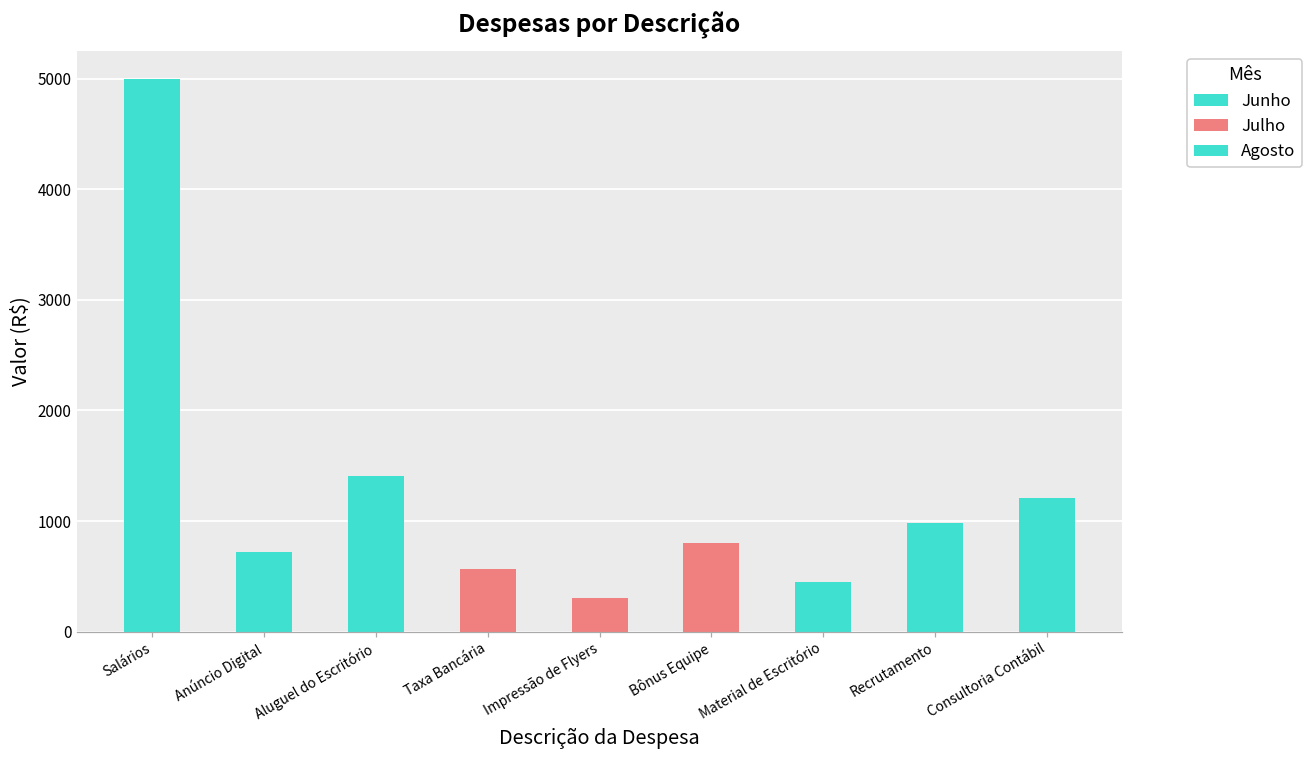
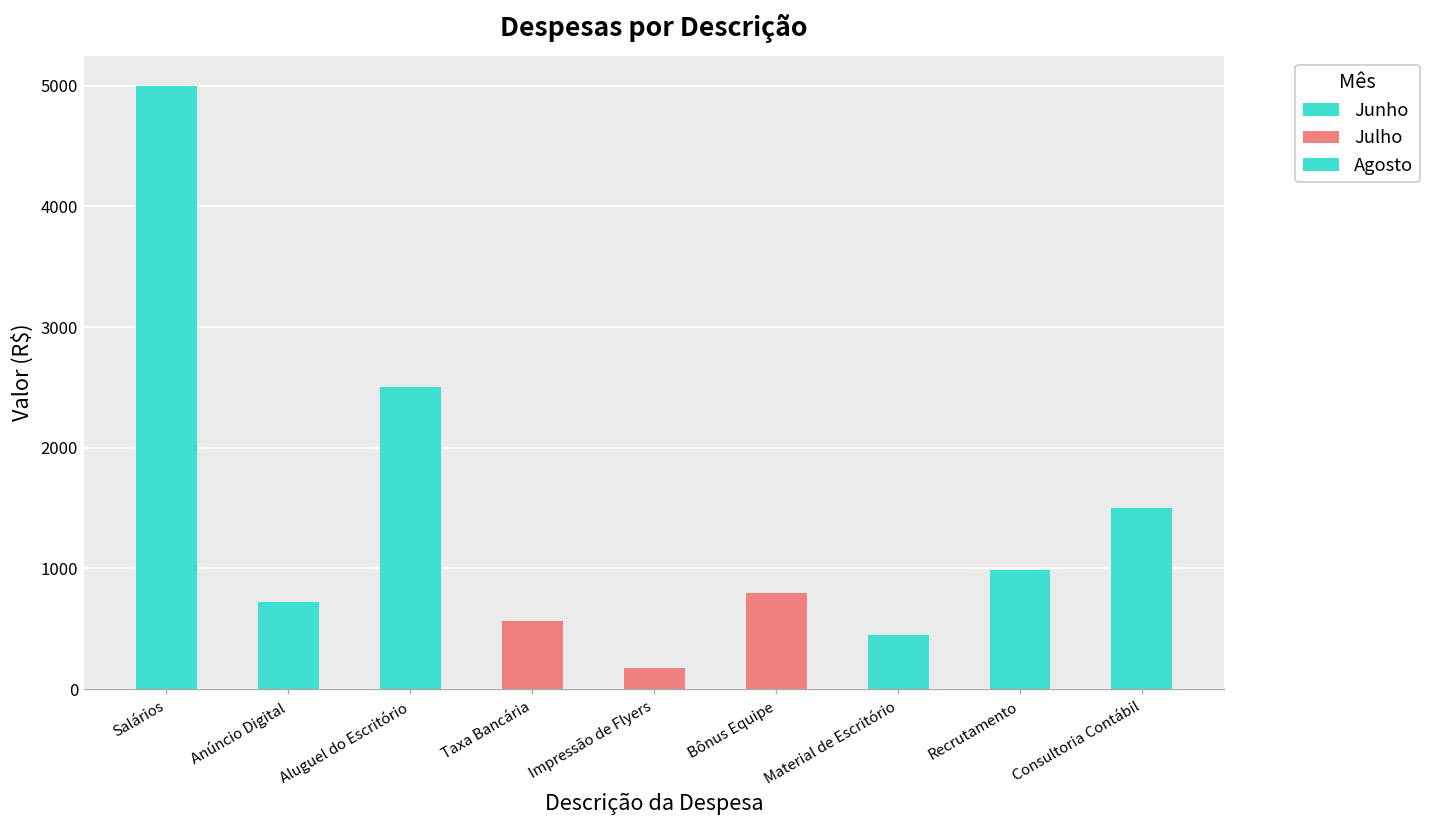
  {
    "Salários": 5000,
    "Anúncio Digital": 720,
-   "Aluguel do Escritório": 1410,
+   "Aluguel do Escritório": 2500,
    "Taxa Bancária": 560,
-   "Impressão de Flyers": 300,
+   "Impressão de Flyers": 180,
    "Bônus Equipe": 800,
    "Material de Escritório": 450,
    "Recrutamento": 990,
-   "Consultoria Contábil": 1210
+   "Consultoria Contábil": 1500
  }
